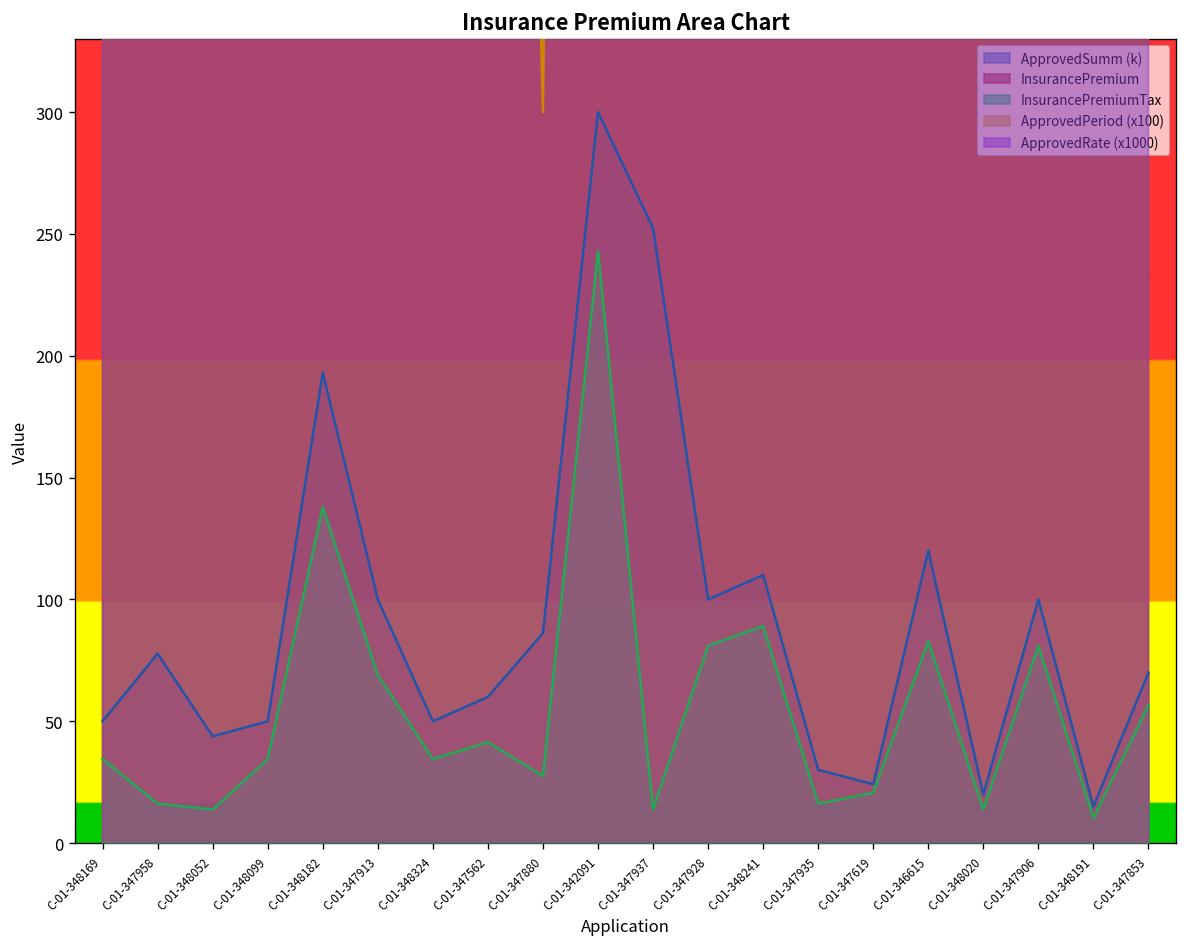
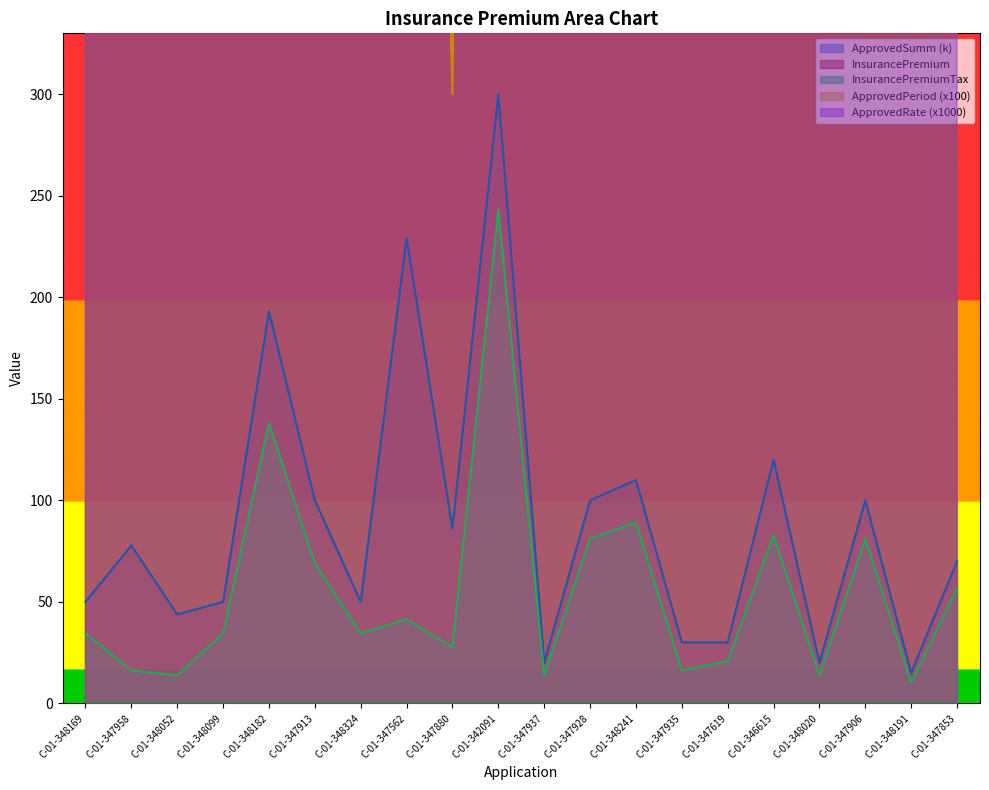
  {
    "ApprovedSumm (k)": {
      "C-01-348169": 50,
      "C-01-347958": 78,
      "C-01-348052": 44,
      "C-01-348099": 50,
      "C-01-348182": 193,
      "C-01-347913": 100,
      "C-01-348324": 50,
-     "C-01-347562": 60,
+     "C-01-347562": 229,
      "C-01-347880": 86,
      "C-01-342091": 300,
-     "C-01-347937": 252,
+     "C-01-347937": 20,
      "C-01-347928": 100,
      "C-01-348241": 110,
      "C-01-347935": 30,
-     "C-01-347619": 24,
+     "C-01-347619": 30,
      "C-01-346615": 120,
      "C-01-348020": 20,
      "C-01-347906": 100,
      "C-01-348191": 15,
      "C-01-347853": 70
    },
    "InsurancePremiumTax": {
      "C-01-348169": 35,
      "C-01-347958": 16,
      "C-01-348052": 14,
      "C-01-348099": 35,
      "C-01-348182": 138,
      "C-01-347913": 69,
      "C-01-348324": 35,
      "C-01-347562": 41,
      "C-01-347880": 28,
      "C-01-342091": 243,
      "C-01-347937": 14,
      "C-01-347928": 81,
      "C-01-348241": 89,
      "C-01-347935": 16,
      "C-01-347619": 21,
      "C-01-346615": 83,
      "C-01-348020": 14,
      "C-01-347906": 81,
      "C-01-348191": 10,
      "C-01-347853": 57
    },
    "ApprovedPeriod (x100)": {
      "C-01-347880": 300
    }
  }
